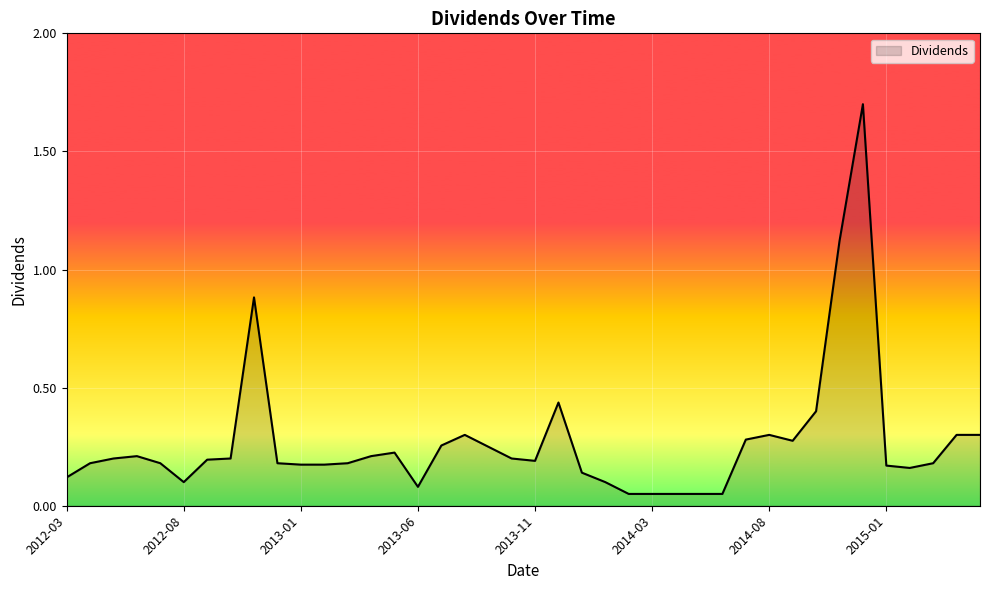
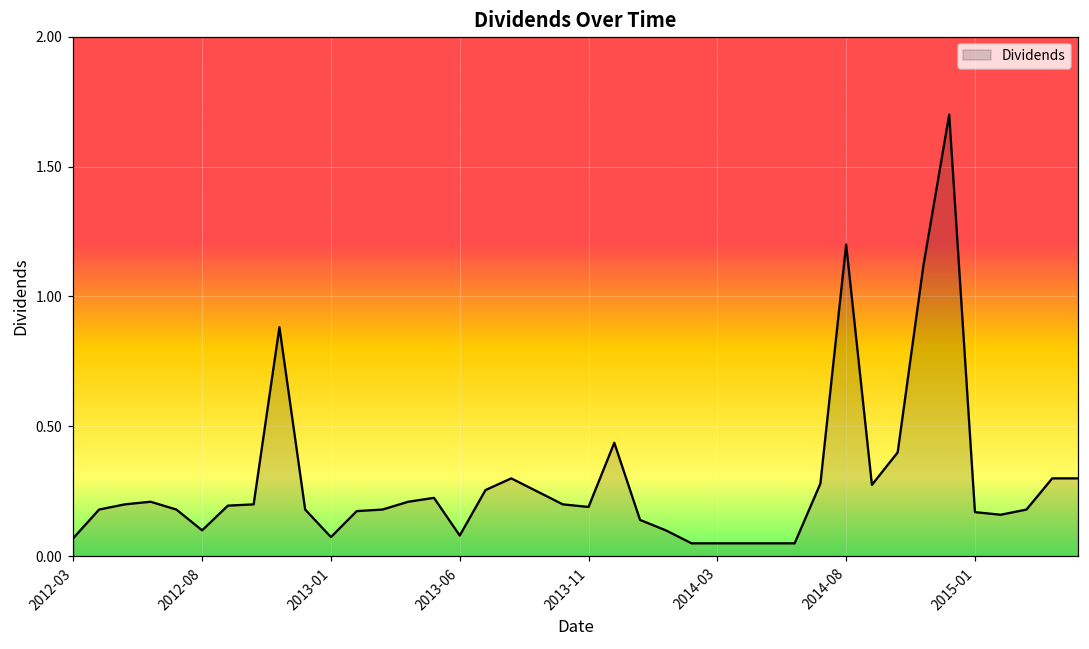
  {
-   "2012-03": 0.12,
+   "2012-03": 0.07,
    "2012-08": 0.10,
-   "2013-01": 0.17,
+   "2013-01": 0.07,
    "2013-06": 0.08,
    "2013-11": 0.19,
    "2014-03": 0.05,
-   "2014-08": 0.3,
+   "2014-08": 1.2,
    "2015-01": 0.17
  }
